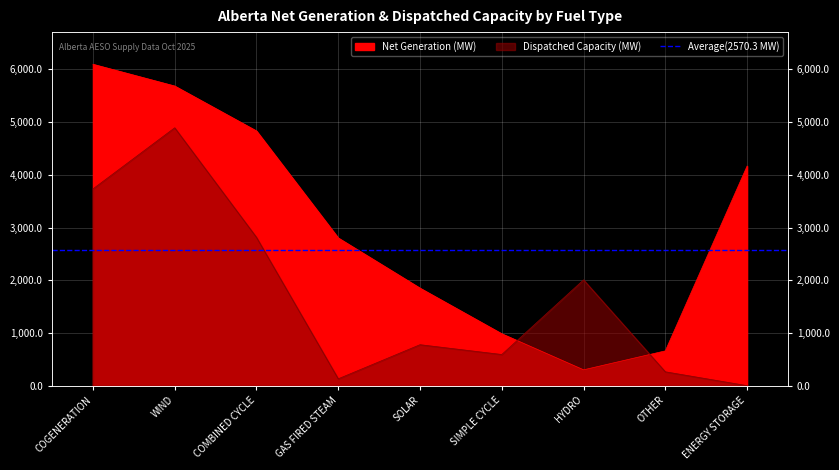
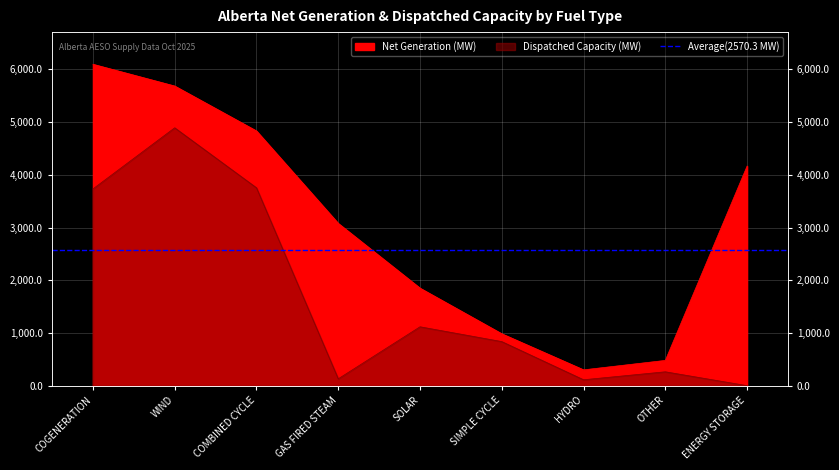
  {
    "Net Generation (MW)": {
      "WIND": "5,700",
      "COMBINED CYCLE": "4,800",
-     "GAS FIRED STEAM": "2,800",
+     "GAS FIRED STEAM": "3,100",
      "SOLAR": "1,900",
      "SIMPLE CYCLE": "1,000",
      "HYDRO": "300",
-     "OTHER": "700",
+     "OTHER": "500",
      "ENERGY STORAGE": "4,200"
    },
    "Dispatched Capacity (MW)": {
      "COGENERATION": "3,700",
      "WIND": "4,900",
-     "COMBINED CYCLE": "2,800",
+     "COMBINED CYCLE": "3,800",
      "GAS FIRED STEAM": "100",
-     "SOLAR": "800",
-     "SIMPLE CYCLE": "600",
-     "HYDRO": "2,000",
+     "SOLAR": "1,100",
+     "SIMPLE CYCLE": "800",
+     "HYDRO": "100",
      "OTHER": "300",
      "ENERGY STORAGE": "0"
    }
  }
